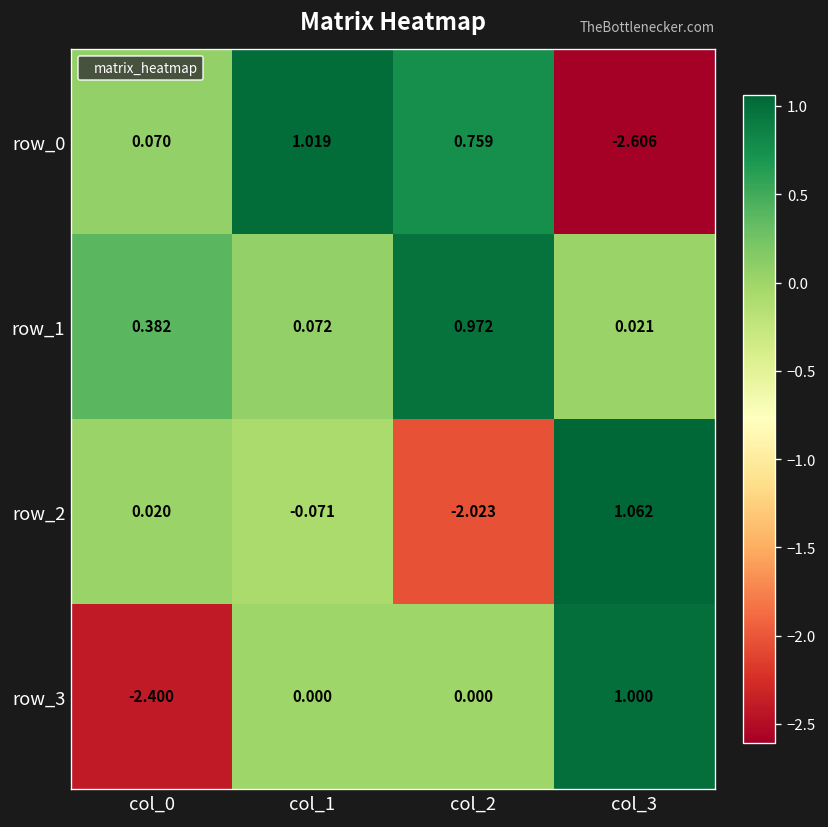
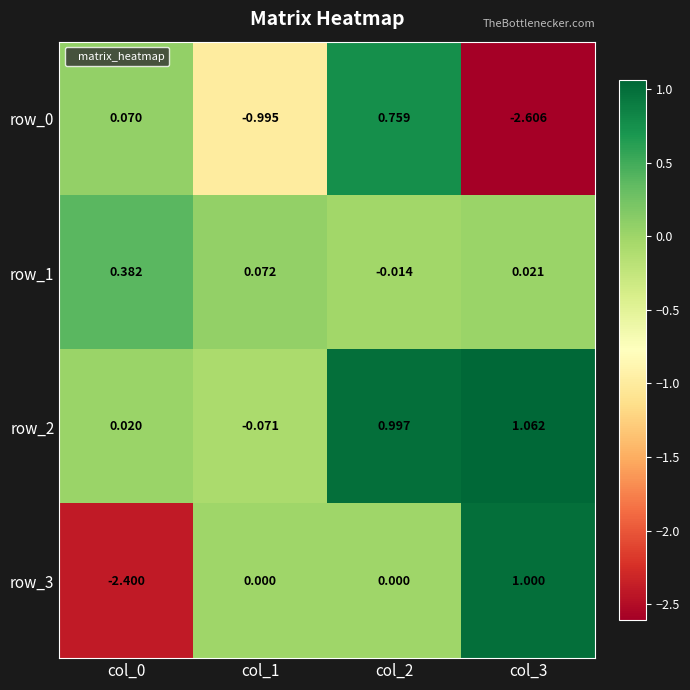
  {
    "row_0": {
      "col_0": 0.070,
-     "col_1": 1.019,
+     "col_1": -0.995,
      "col_2": 0.759,
      "col_3": -2.606
    },
    "row_1": {
      "col_0": 0.382,
      "col_1": 0.072,
-     "col_2": 0.972,
+     "col_2": -0.014,
      "col_3": 0.021
    },
    "row_2": {
      "col_0": 0.020,
      "col_1": -0.071,
-     "col_2": -2.023,
+     "col_2": 0.997,
      "col_3": 1.062
    },
    "row_3": {
      "col_0": -2.400,
      "col_1": 0.000,
      "col_2": 0.000,
      "col_3": 1.000
    }
  }
